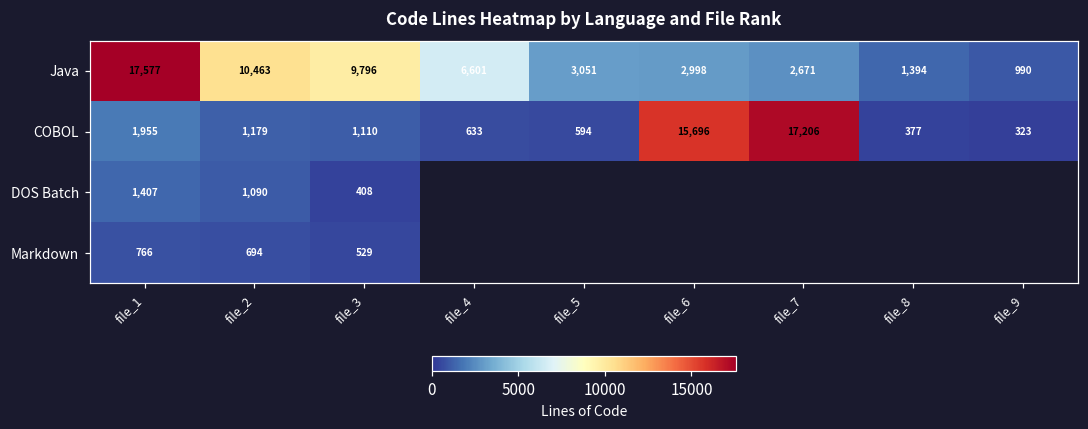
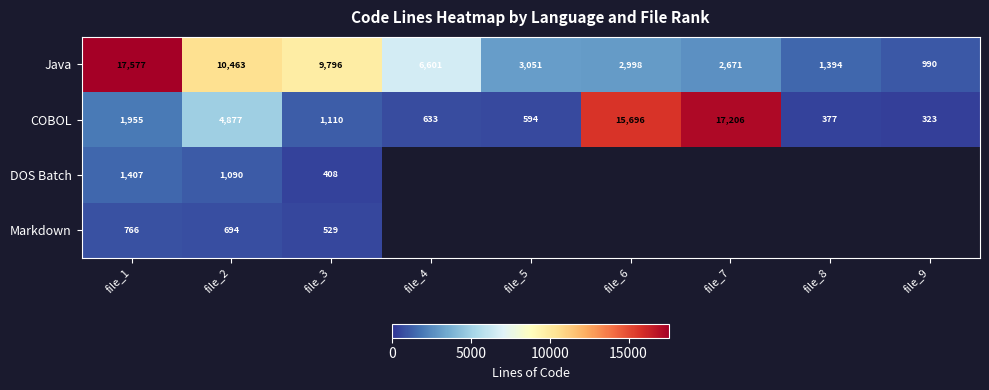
  {
    "Java": {
      "file_1": "17,577",
      "file_2": "10,463",
      "file_3": "9,796",
      "file_5": "3,051",
      "file_6": "2,998",
      "file_7": "2,671",
      "file_8": "1,394",
      "file_9": "990"
    },
    "COBOL": {
      "file_1": "1,955",
-     "file_2": "1,179",
+     "file_2": "4,877",
      "file_3": "1,110",
      "file_4": "633",
      "file_5": "594",
      "file_6": "15,696",
      "file_7": "17,206",
      "file_8": "377",
      "file_9": "323"
    },
    "DOS Batch": {
      "file_1": "1,407",
      "file_2": "1,090",
      "file_3": "408"
    },
    "Markdown": {
      "file_1": "766",
      "file_2": "694",
      "file_3": "529"
    }
  }
